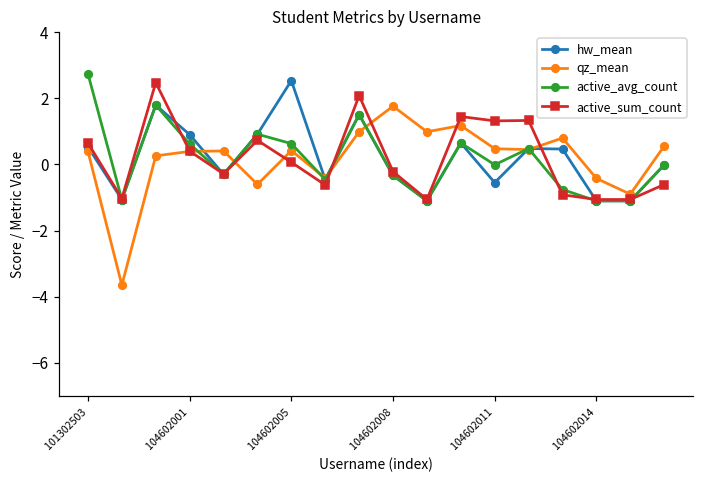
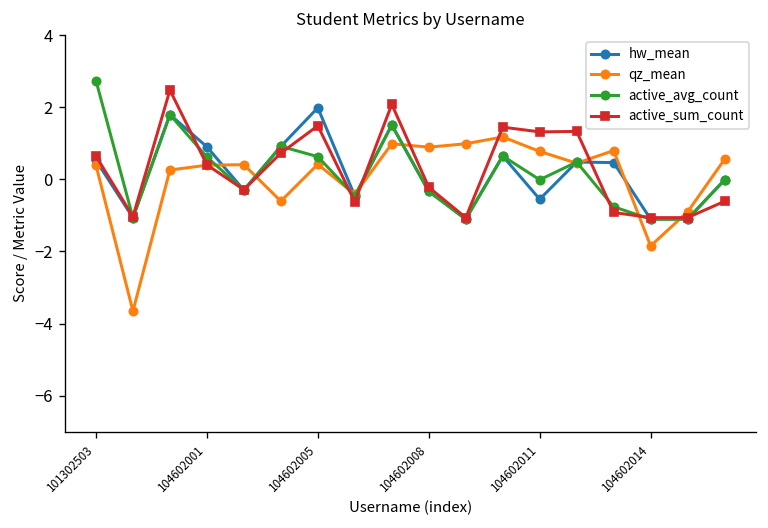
  {
    "hw_mean": {
      "101302503": 0.5,
      "104602001": 0.9,
-     "104602005": 2.5,
+     "104602005": 2.0,
      "104602011": -0.6
    },
    "qz_mean": {
      "101302503": 0.4,
      "104602005": 0.4,
-     "104602008": 1.8,
-     "104602011": 0.5,
-     "104602014": -0.4
+     "104602008": 0.9,
+     "104602011": 0.8,
+     "104602014": -1.8
    },
    "active_avg_count": {
      "101302503": 2.7,
      "104602001": 0.6,
      "104602005": 0.6,
      "104602011": 0.0
    },
    "active_sum_count": {
      "101302503": 0.6,
-     "104602005": 0.1,
+     "104602005": 1.5,
      "104602008": -0.2,
      "104602011": 1.3
    }
  }
